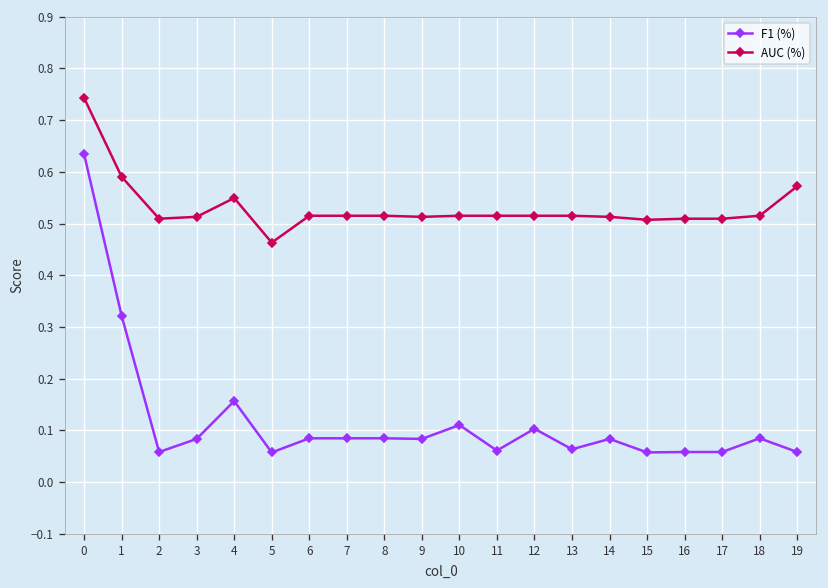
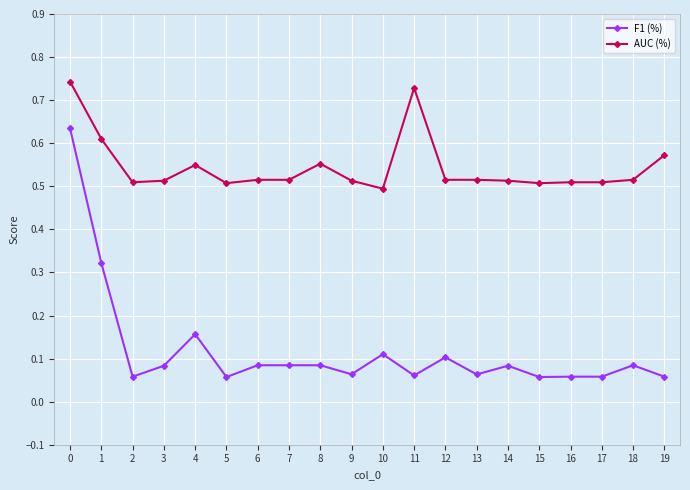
  {
    "F1 (%)": {
      "0": 0.63,
      "1": 0.32,
      "2": 0.06,
      "3": 0.08,
      "4": 0.16,
      "5": 0.06,
      "6": 0.08,
      "7": 0.08,
      "8": 0.08,
-     "9": 0.08,
+     "9": 0.06,
      "10": 0.11,
      "11": 0.06,
      "12": 0.10,
      "13": 0.06,
      "14": 0.08,
      "15": 0.06,
      "16": 0.06,
      "17": 0.06,
      "18": 0.08,
      "19": 0.06
    },
    "AUC (%)": {
      "0": 0.74,
-     "1": 0.59,
+     "1": 0.61,
      "2": 0.51,
      "3": 0.51,
      "4": 0.55,
-     "5": 0.46,
+     "5": 0.51,
      "6": 0.52,
      "7": 0.52,
-     "8": 0.52,
+     "8": 0.55,
      "9": 0.51,
-     "10": 0.52,
-     "11": 0.52,
+     "10": 0.49,
+     "11": 0.73,
      "12": 0.52,
      "13": 0.52,
      "14": 0.51,
      "15": 0.51,
      "16": 0.51,
      "17": 0.51,
      "18": 0.52,
      "19": 0.57
    }
  }
